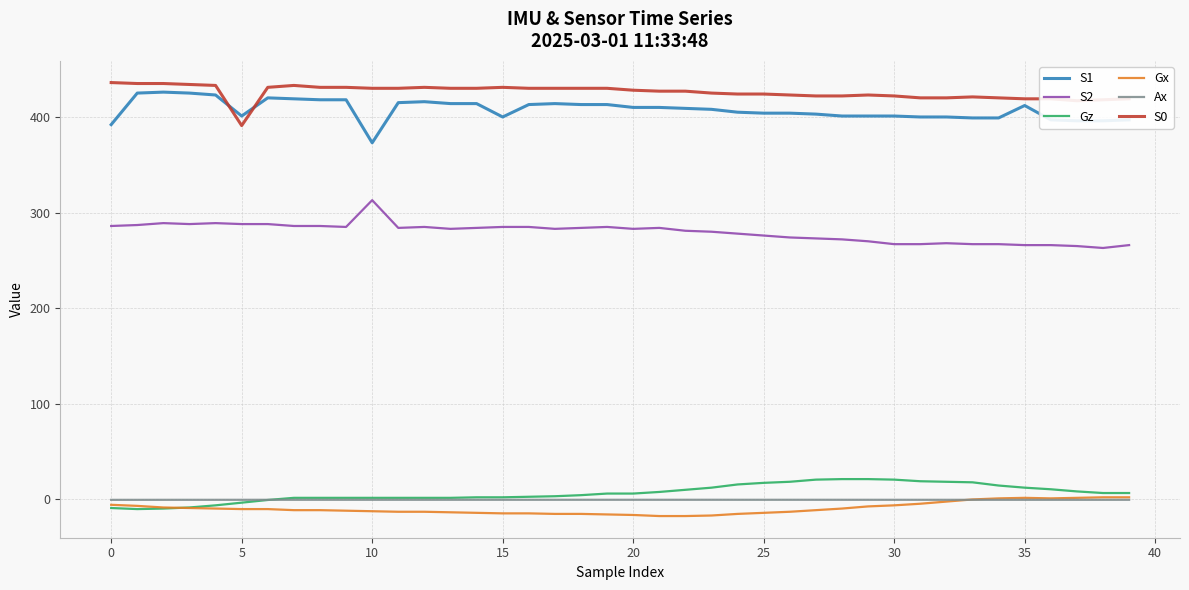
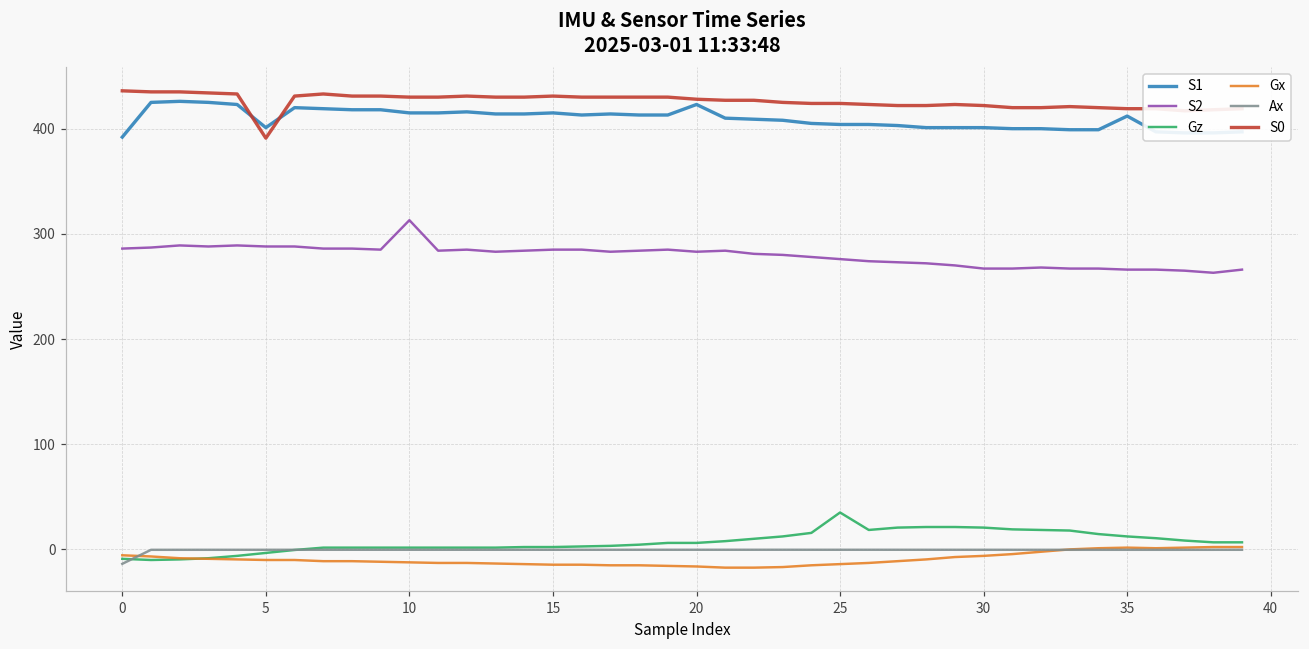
  {
    "S1": {
      "0": 390,
      "5": 400,
-     "10": 370,
-     "15": 400,
-     "20": 410,
+     "10": 420,
+     "15": 420,
+     "20": 420,
      "25": 400,
      "30": 400,
      "35": 410
    },
    "S2": {
      "0": 290,
      "5": 290,
      "10": 310,
      "15": 290,
      "20": 280,
      "25": 280,
      "30": 270,
      "35": 270
    },
    "Gz": {
      "0": -10,
      "5": 0,
      "20": 10,
-     "25": 20,
+     "25": 40,
      "30": 20,
      "35": 10
    },
    "Gx": {
      "0": -10,
      "5": -10,
      "10": -10,
      "15": -10,
      "20": -20,
      "25": -10,
      "30": -10
    },
    "Ax": {
-     "0": 0,
+     "0": -10,
      "5": 0,
      "20": 0,
      "25": 0,
      "30": 0
    },
    "S0": {
      "0": 440,
      "5": 390,
      "10": 430,
      "15": 430,
      "20": 430,
      "25": 420,
      "30": 420,
      "35": 420
    }
  }
